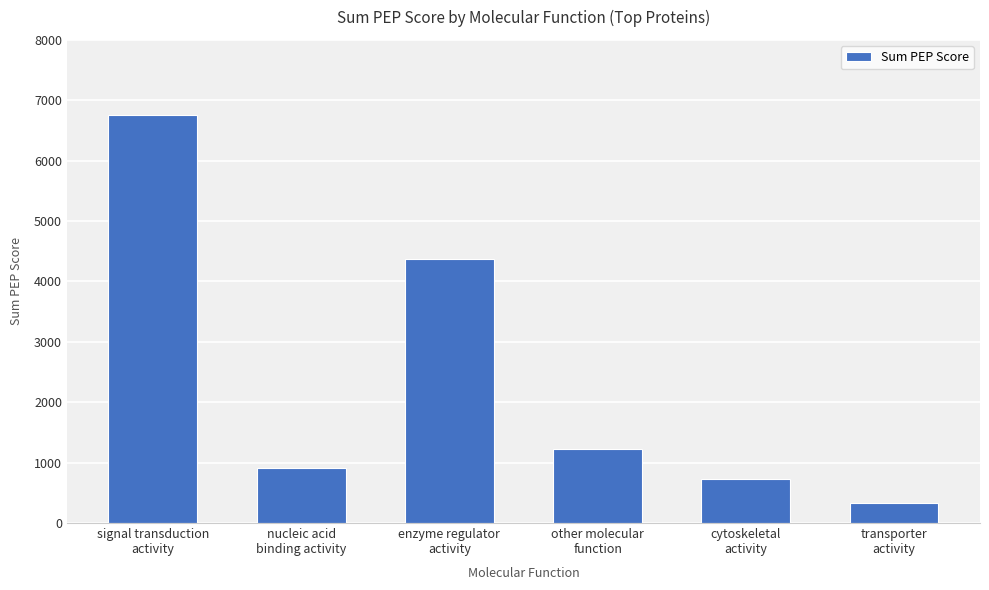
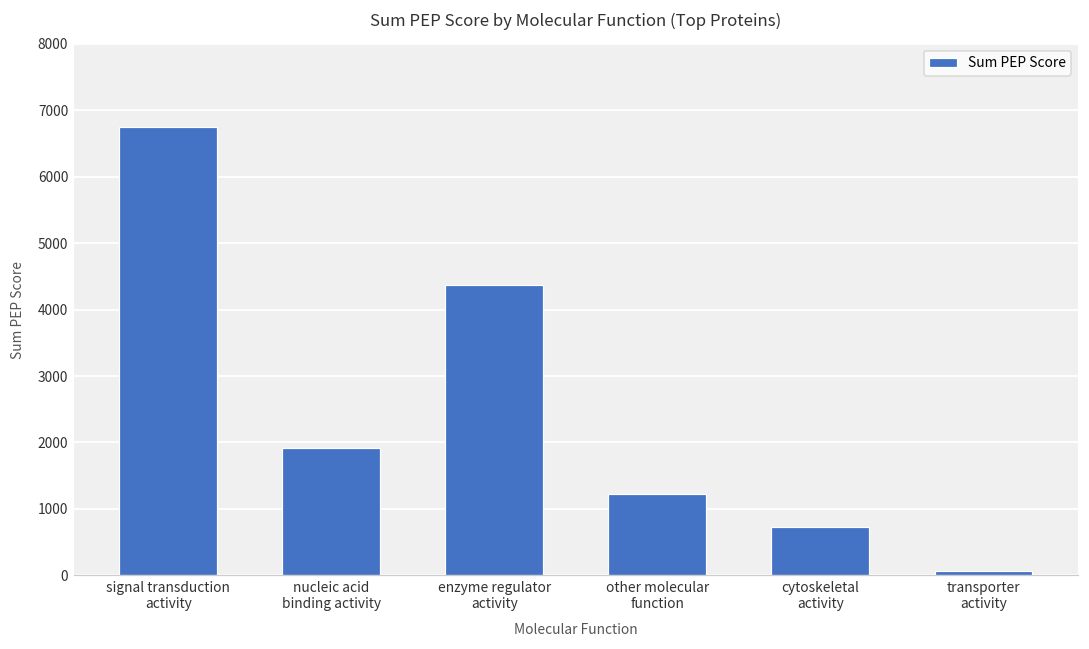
  {
    "signal transduction activity": 6800,
-   "nucleic acid binding activity": 900,
+   "nucleic acid binding activity": 1900,
    "enzyme regulator activity": 4400,
    "other molecular function": 1200,
    "cytoskeletal activity": 700,
-   "transporter activity": 300
+   "transporter activity": 100
  }
